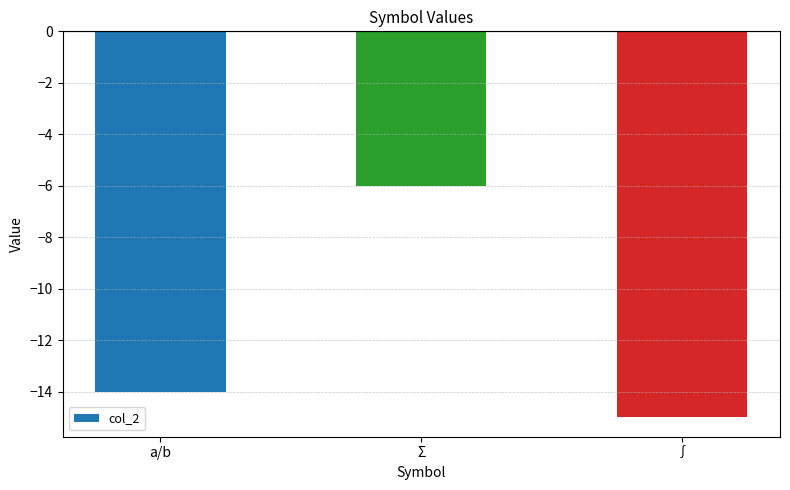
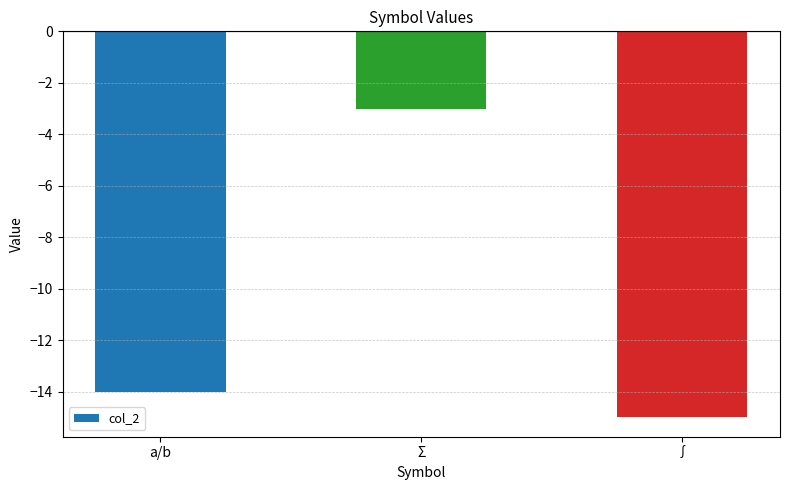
  {
    "a/b": -14,
-   "Σ": -6,
+   "Σ": -3,
    "∫": -15
  }
